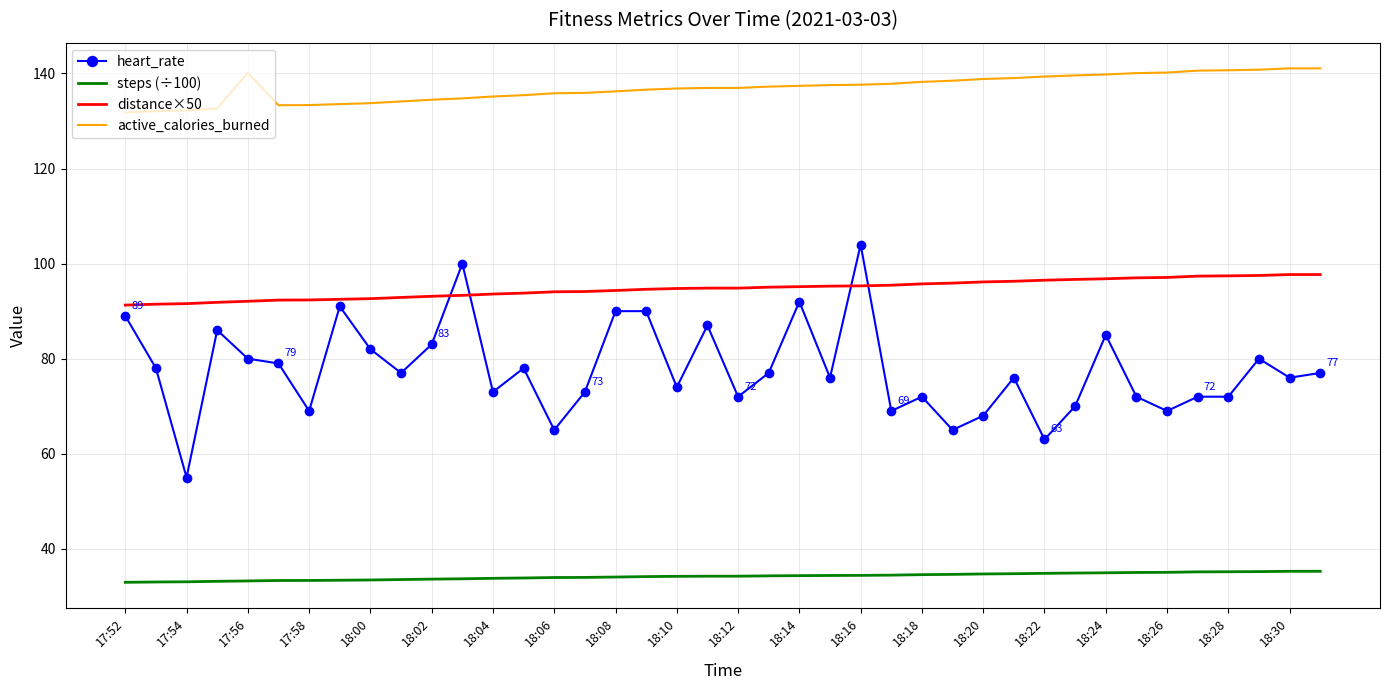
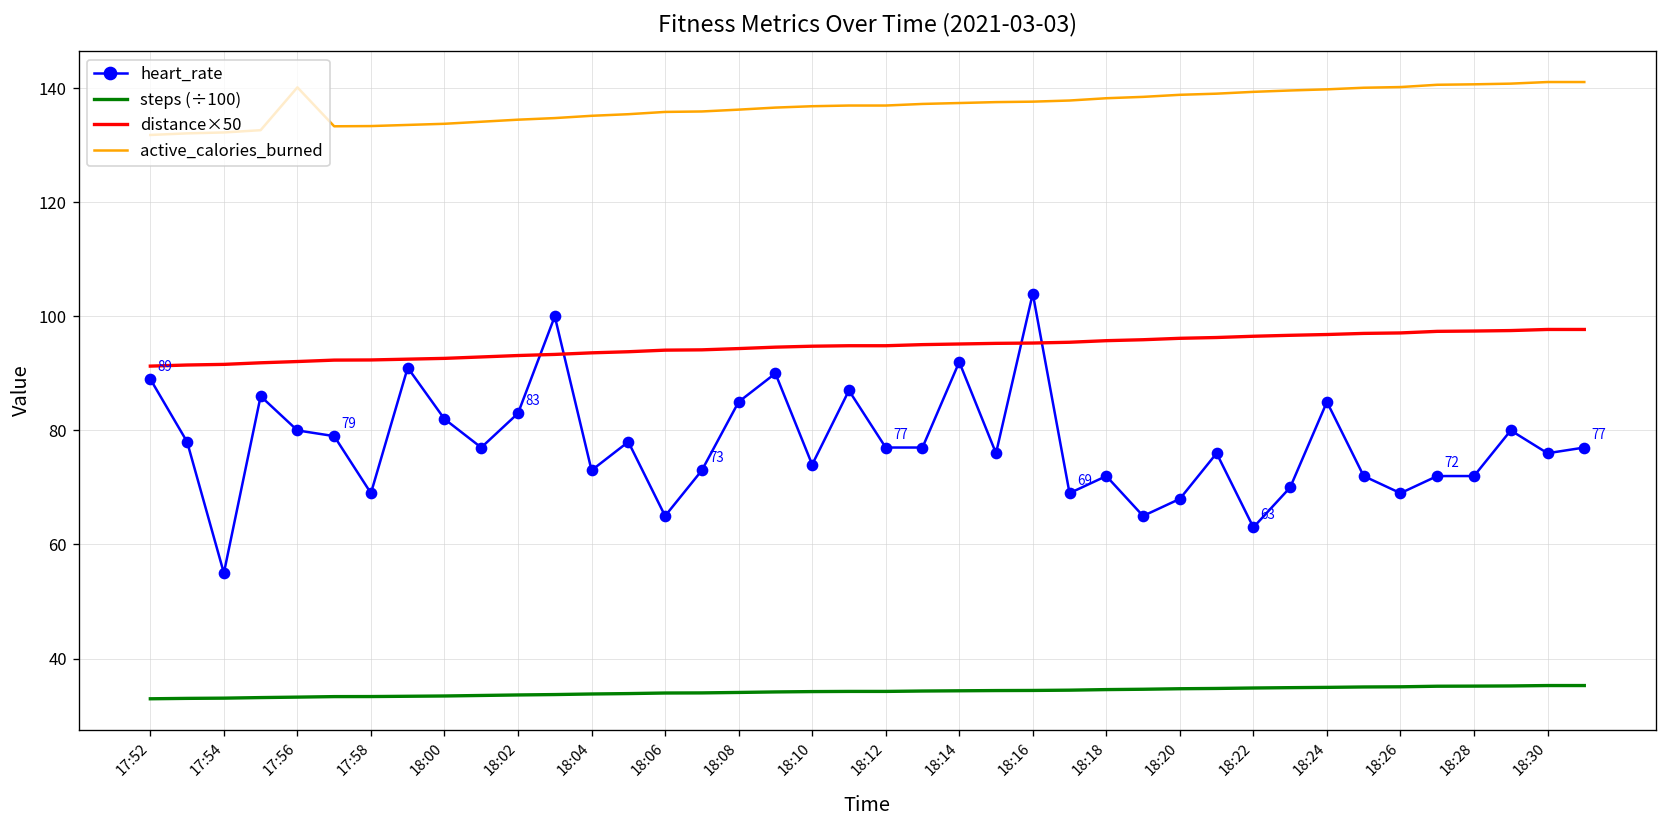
  {
    "heart_rate": {
      "17:52": 89,
      "18:02": 83,
-     "18:08": 90,
-     "18:12": 72,
+     "18:08": 85,
+     "18:12": 77,
      "18:22": 63
    },
    "steps (÷100)": {
      "17:52": 33,
      "17:54": 33,
      "17:56": 33,
      "17:58": 33,
      "18:00": 33,
      "18:02": 34,
      "18:04": 34,
      "18:06": 34,
      "18:08": 34,
      "18:10": 34,
      "18:12": 34,
      "18:14": 34,
      "18:16": 34,
      "18:18": 35,
      "18:20": 35,
      "18:22": 35,
      "18:24": 35,
      "18:26": 35,
      "18:28": 35,
      "18:30": 35
    },
    "distance×50": {
      "17:54": 92,
      "17:56": 92,
      "17:58": 92,
      "18:00": 93,
      "18:02": 93,
      "18:04": 94,
      "18:06": 94,
      "18:08": 94,
      "18:10": 95,
      "18:12": 95,
      "18:14": 95,
      "18:16": 95,
      "18:18": 96,
      "18:20": 96,
      "18:22": 97,
      "18:24": 97,
      "18:26": 97,
      "18:28": 97,
      "18:30": 98
    },
    "active_calories_burned": {
      "17:58": 133,
      "18:00": 134,
      "18:02": 134,
      "18:04": 135,
      "18:06": 136,
      "18:08": 136,
      "18:10": 137,
      "18:12": 137,
      "18:14": 137,
      "18:16": 138,
      "18:18": 138,
      "18:20": 139,
      "18:22": 139,
      "18:24": 140,
      "18:26": 140,
      "18:28": 141,
      "18:30": 141
    }
  }
